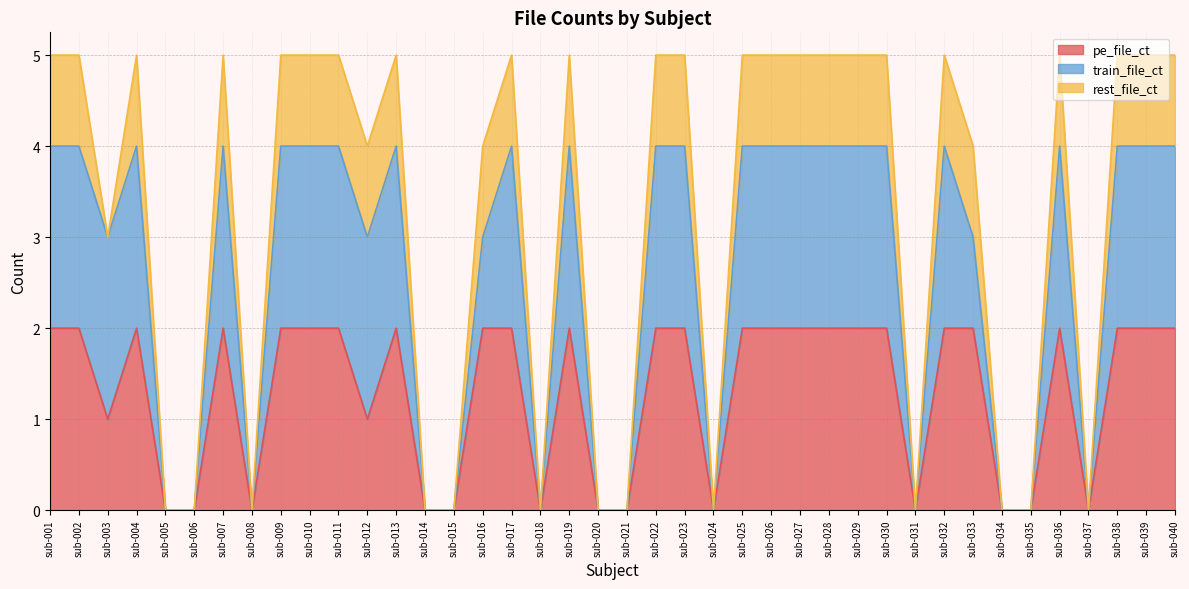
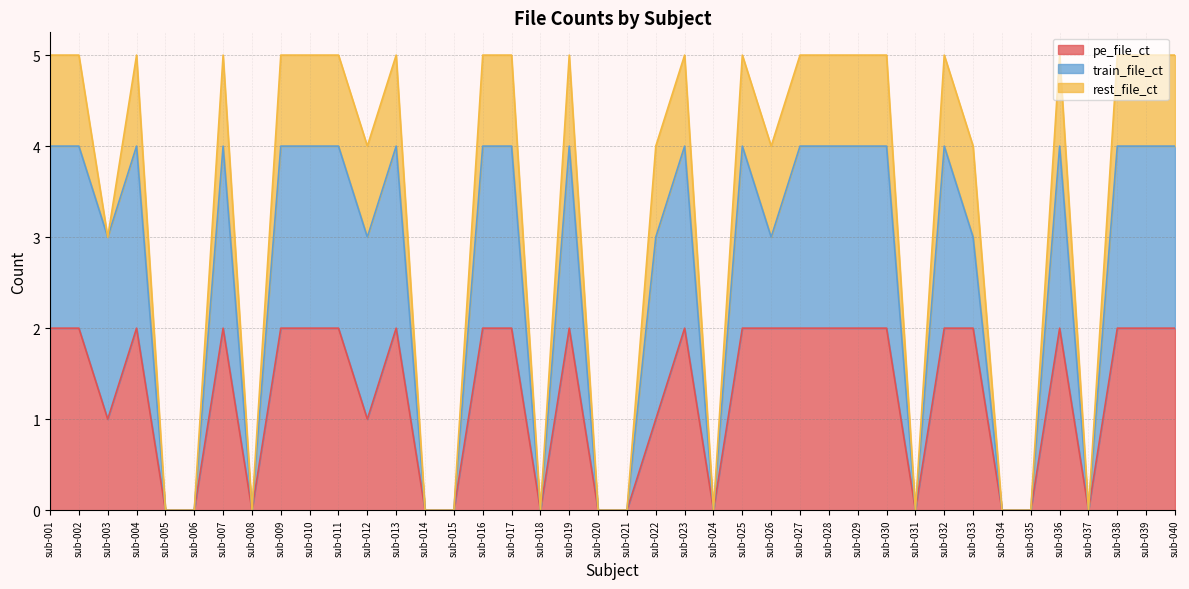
  {
    "pe_file_ct": {
      "sub-001": 2,
      "sub-002": 2,
      "sub-003": 1,
      "sub-004": 2,
      "sub-007": 2,
      "sub-009": 2,
      "sub-010": 2,
      "sub-011": 2,
      "sub-012": 1,
      "sub-013": 2,
      "sub-016": 2,
      "sub-017": 2,
      "sub-019": 2,
-     "sub-022": 2,
+     "sub-022": 1,
      "sub-023": 2,
      "sub-025": 2,
      "sub-026": 2,
      "sub-027": 2,
      "sub-028": 2,
      "sub-029": 2,
      "sub-030": 2,
      "sub-032": 2,
      "sub-033": 2,
      "sub-036": 2,
      "sub-038": 2,
      "sub-039": 2,
      "sub-040": 2
    },
    "train_file_ct": {
      "sub-001": 2,
      "sub-002": 2,
      "sub-004": 2,
      "sub-007": 2,
      "sub-009": 2,
      "sub-010": 2,
      "sub-011": 2,
      "sub-012": 2,
      "sub-013": 2,
-     "sub-016": 1,
+     "sub-016": 2,
      "sub-017": 2,
      "sub-019": 2,
      "sub-022": 2,
      "sub-023": 2,
      "sub-025": 2,
-     "sub-026": 2,
+     "sub-026": 1,
      "sub-027": 2,
      "sub-028": 2,
      "sub-029": 2,
      "sub-030": 2,
      "sub-032": 2,
      "sub-033": 1,
      "sub-036": 2,
      "sub-038": 2,
      "sub-039": 2,
      "sub-040": 2
    },
    "rest_file_ct": {
      "sub-001": 1,
      "sub-002": 1,
      "sub-004": 1,
      "sub-007": 1,
      "sub-009": 1,
      "sub-010": 1,
      "sub-011": 1,
      "sub-012": 1,
      "sub-013": 1,
      "sub-016": 1,
      "sub-017": 1,
      "sub-019": 1,
      "sub-022": 1,
      "sub-023": 1,
      "sub-025": 1,
      "sub-026": 1,
      "sub-027": 1,
      "sub-028": 1,
      "sub-029": 1,
      "sub-030": 1,
      "sub-032": 1,
      "sub-033": 1,
      "sub-040": 1
    }
  }
